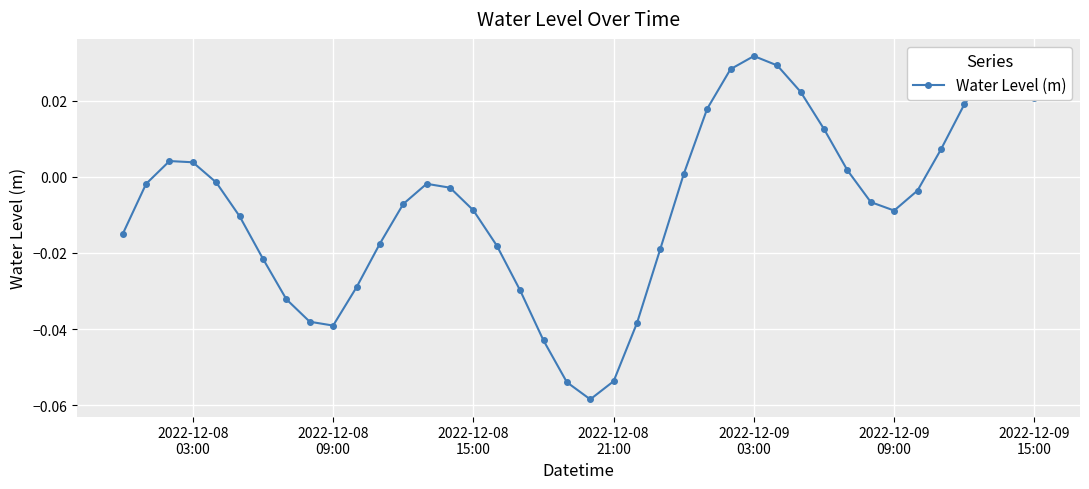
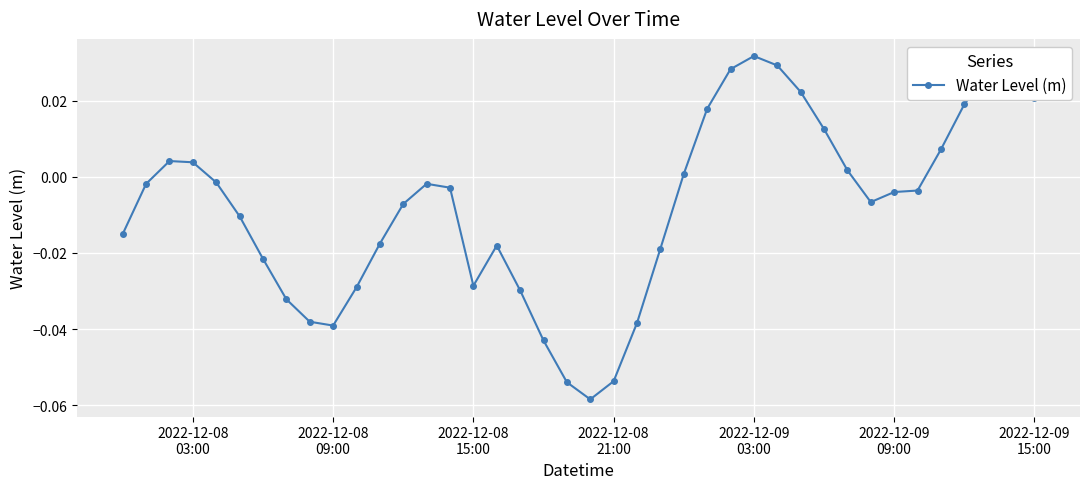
  {
    "2022-12-08 03:00": 0.004,
    "2022-12-08 09:00": -0.039,
-   "2022-12-08 15:00": -0.009,
+   "2022-12-08 15:00": -0.029,
    "2022-12-08 21:00": -0.054,
    "2022-12-09 03:00": 0.032,
-   "2022-12-09 09:00": -0.009
+   "2022-12-09 09:00": -0.004
  }
